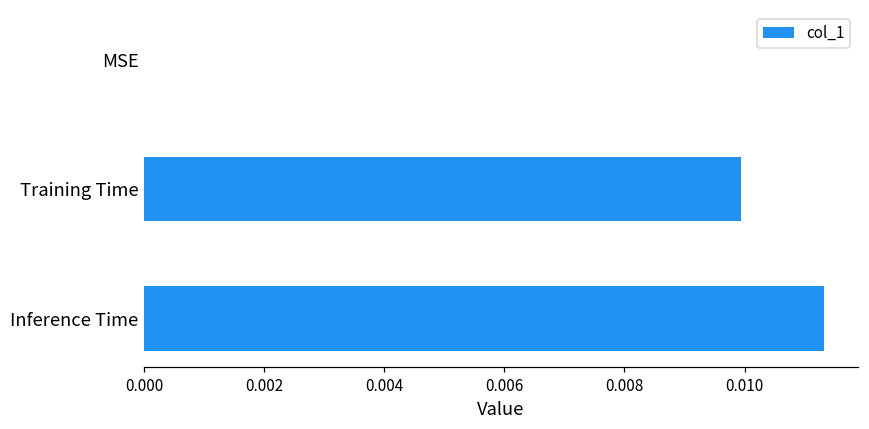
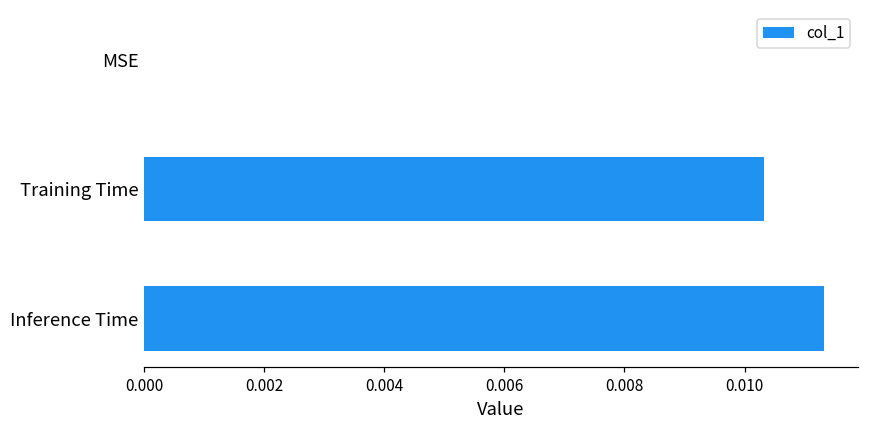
  {
    "MSE": 0.0000,
-   "Training Time": 0.0099,
+   "Training Time": 0.0103,
    "Inference Time": 0.0113
  }
